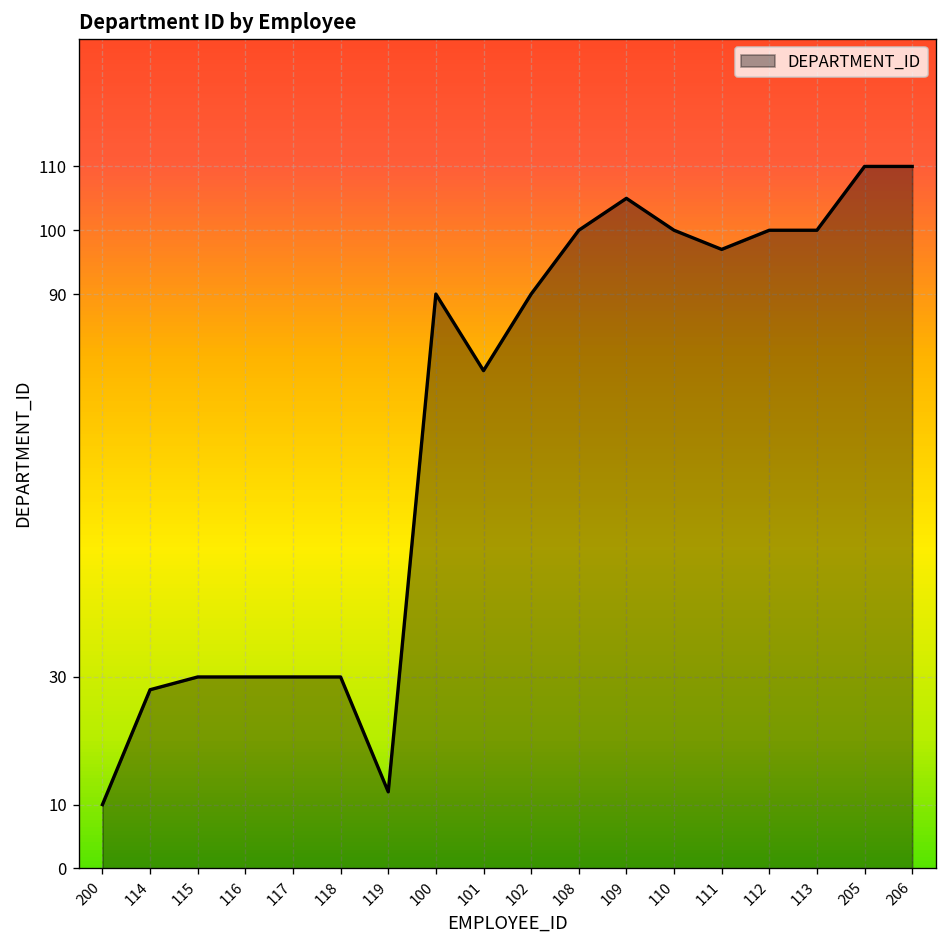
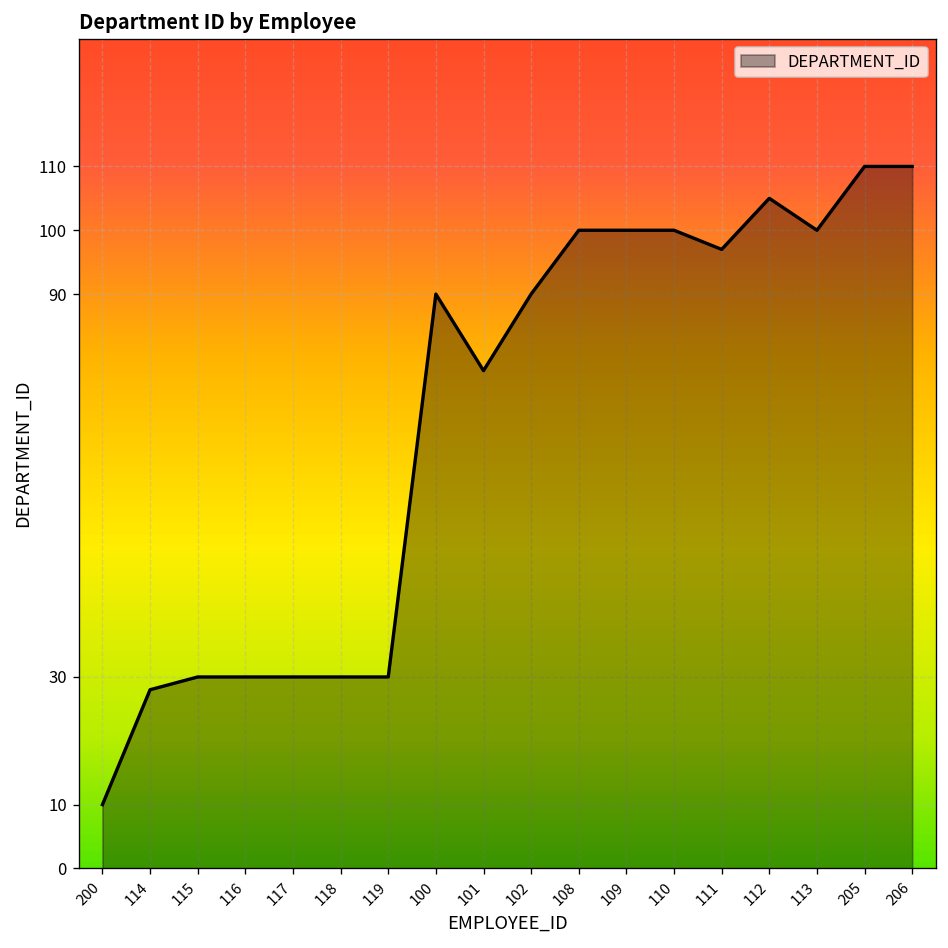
  {
    "200": 10,
    "114": 28,
    "115": 30,
    "116": 30,
    "117": 30,
    "118": 30,
-   "119": 12,
+   "119": 30,
    "100": 90,
    "101": 78,
    "102": 90,
    "108": 100,
-   "109": 105,
+   "109": 100,
    "110": 100,
    "111": 97,
-   "112": 100,
+   "112": 105,
    "113": 100,
    "205": 110,
    "206": 110
  }
